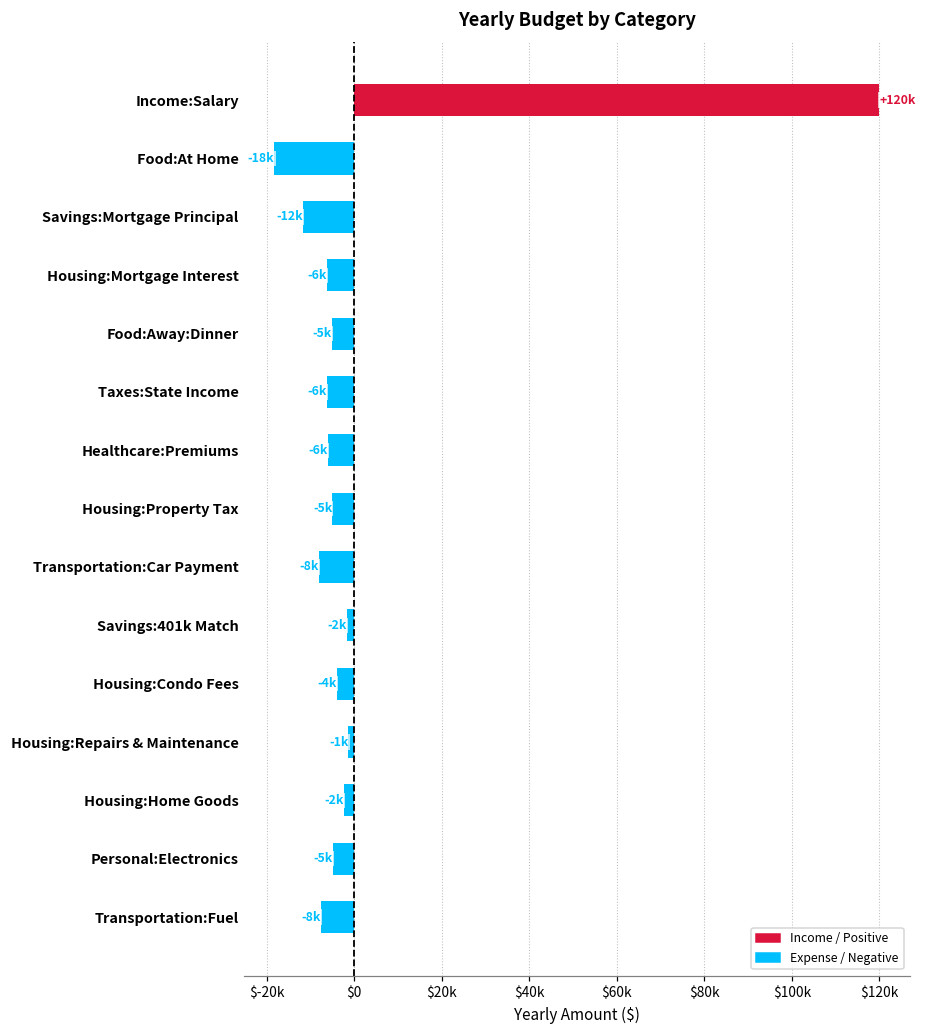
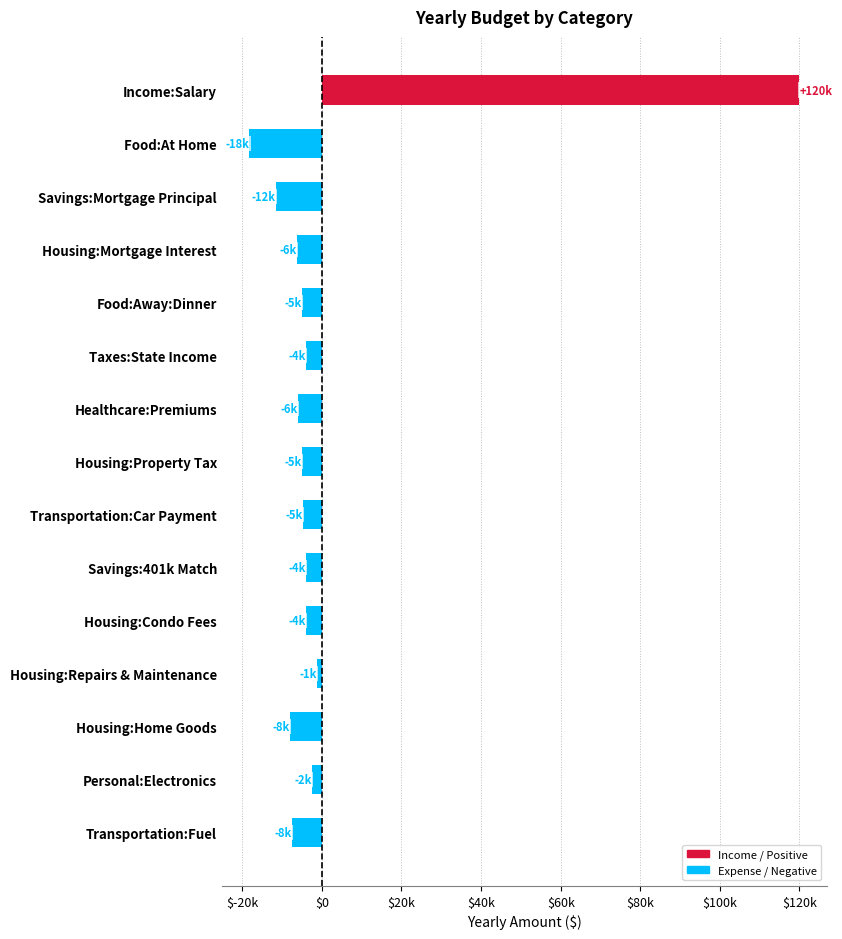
  {
-   "Taxes:State Income": "-6k",
-   "Transportation:Car Payment": "-8k",
-   "Savings:401k Match": "-2k",
-   "Housing:Home Goods": "-2k",
-   "Personal:Electronics": "-5k"
+   "Taxes:State Income": "-4k",
+   "Transportation:Car Payment": "-5k",
+   "Savings:401k Match": "-4k",
+   "Housing:Home Goods": "-8k",
+   "Personal:Electronics": "-2k"
  }
